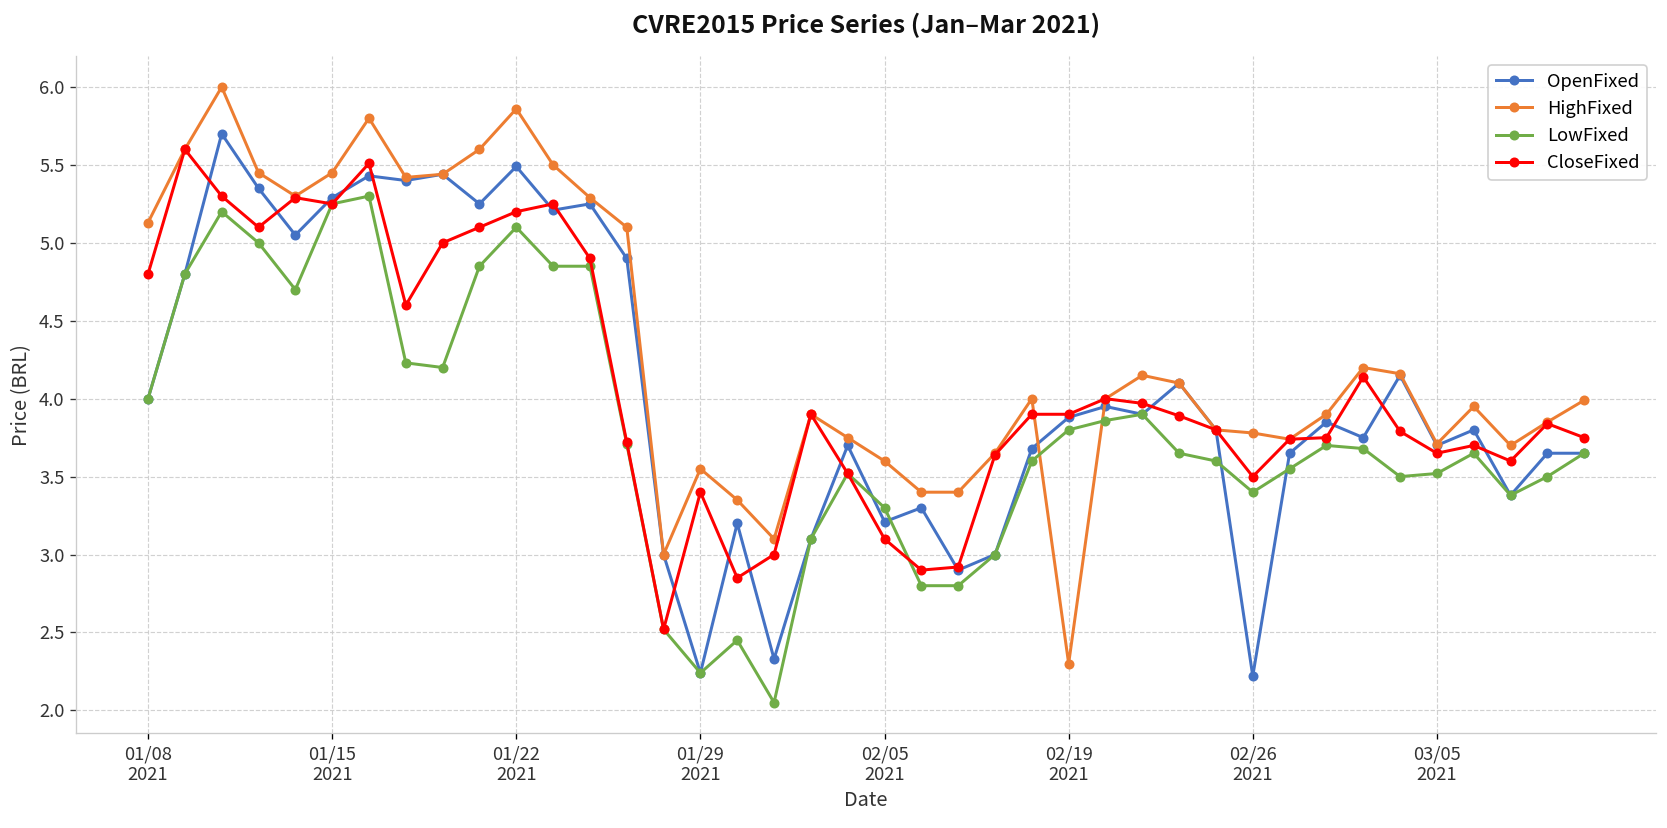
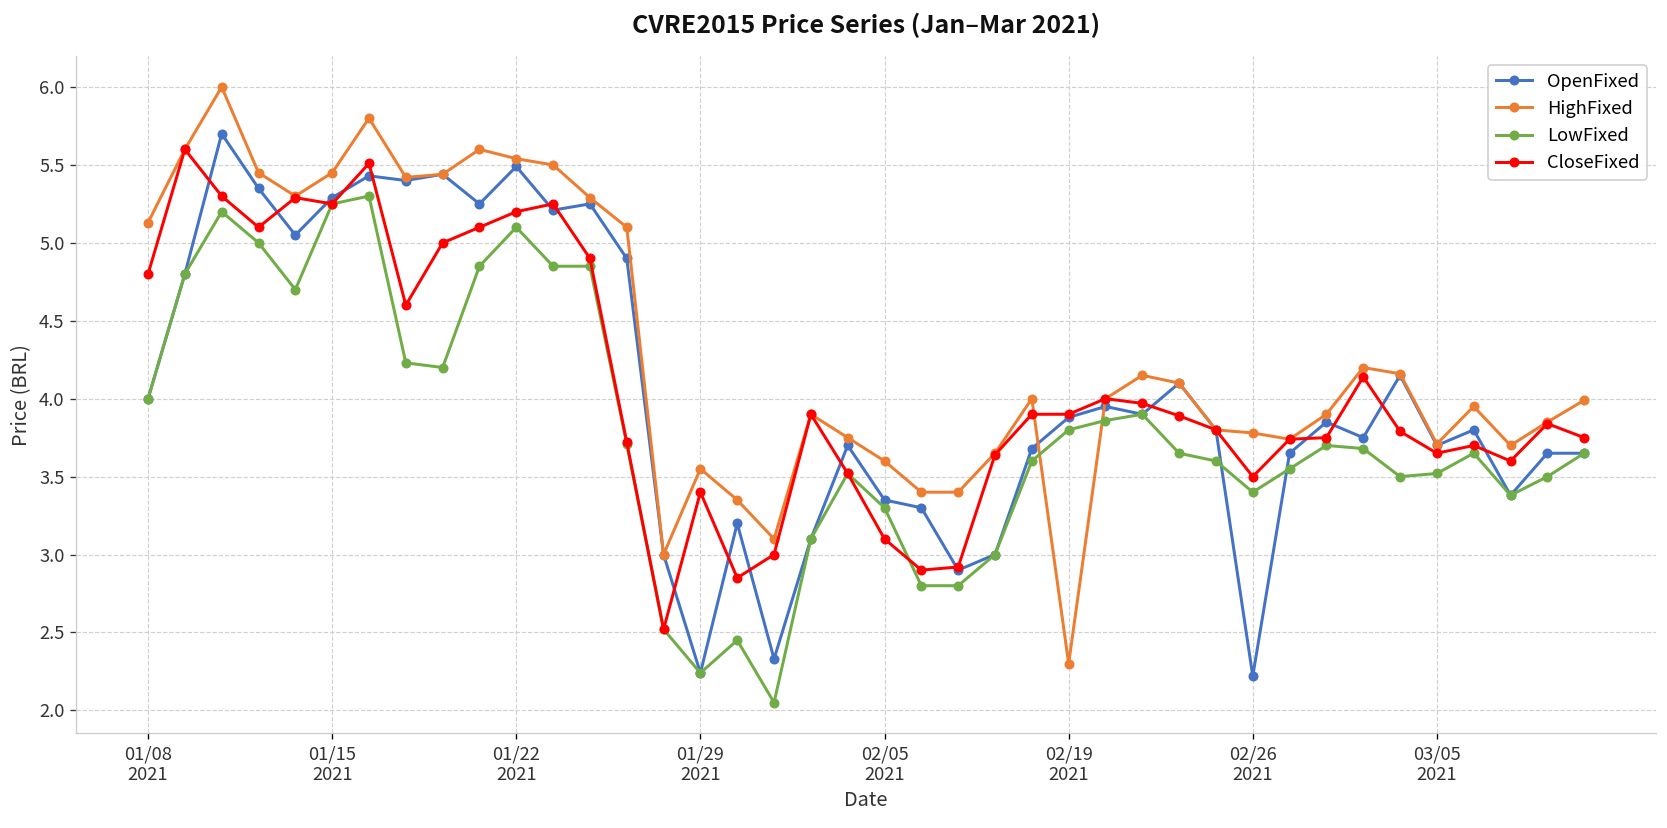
  {
    "OpenFixed": {
      "01/15 2021": 5.29,
      "01/22 2021": 5.49,
-     "02/05 2021": 3.21,
+     "02/05 2021": 3.35,
      "02/19 2021": 3.88,
      "02/26 2021": 2.22
    },
    "HighFixed": {
      "01/08 2021": 5.13,
      "01/15 2021": 5.45,
-     "01/22 2021": 5.86,
+     "01/22 2021": 5.54,
      "01/29 2021": 3.55,
      "02/05 2021": 3.60,
      "02/19 2021": 2.30,
      "02/26 2021": 3.78
    },
    "LowFixed": {
      "01/22 2021": 5.10,
      "02/05 2021": 3.30,
      "02/19 2021": 3.80,
      "02/26 2021": 3.40,
      "03/05 2021": 3.52
    },
    "CloseFixed": {
      "01/08 2021": 4.80,
      "01/22 2021": 5.20,
      "01/29 2021": 3.40,
      "02/05 2021": 3.10,
      "02/19 2021": 3.90,
      "02/26 2021": 3.50,
      "03/05 2021": 3.65
    }
  }
